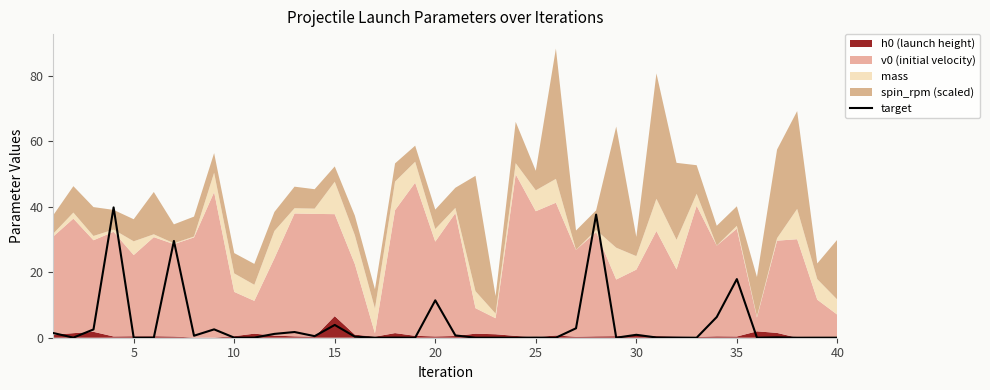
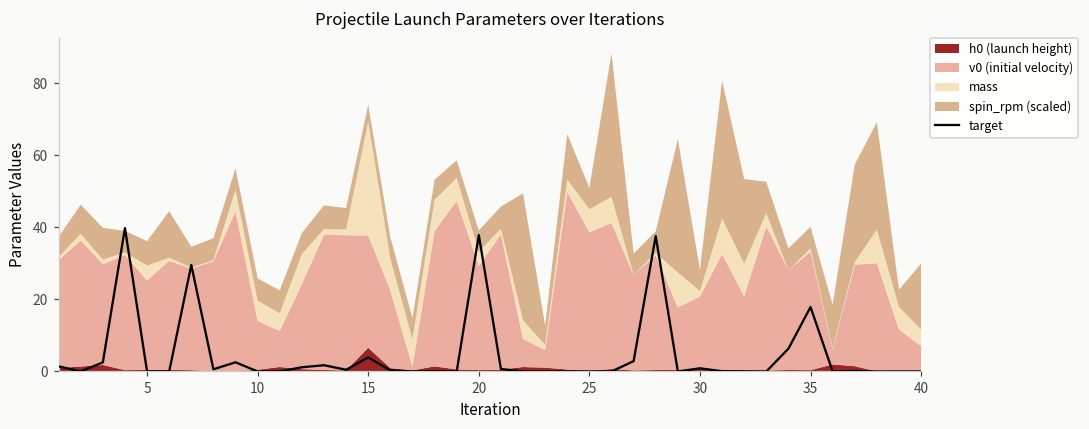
  {
    "target": {
      "15": 4,
-     "20": 11,
+     "20": 38,
      "35": 18
    },
    "h0 (launch height)": {
      "15": 7
    },
    "mass": {
      "5": 4,
      "10": 6,
-     "15": 10,
+     "15": 32,
      "20": 4,
      "25": 6,
-     "30": 4,
+     "30": 2,
      "35": 1,
      "40": 5
    }
  }
